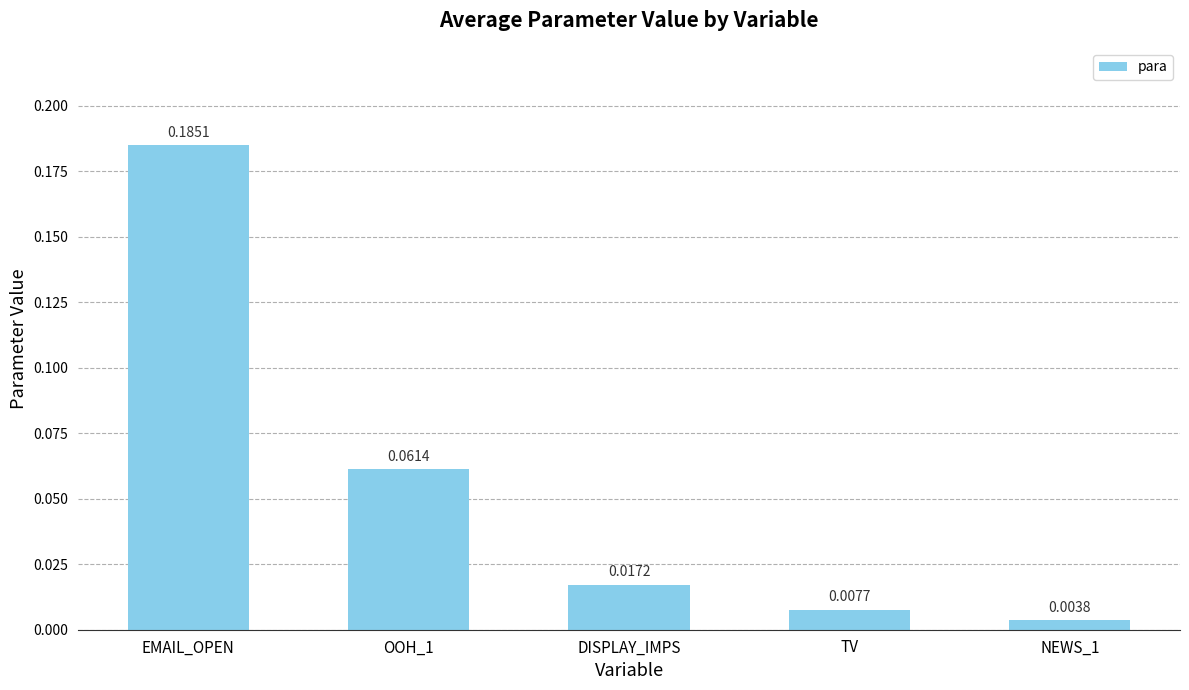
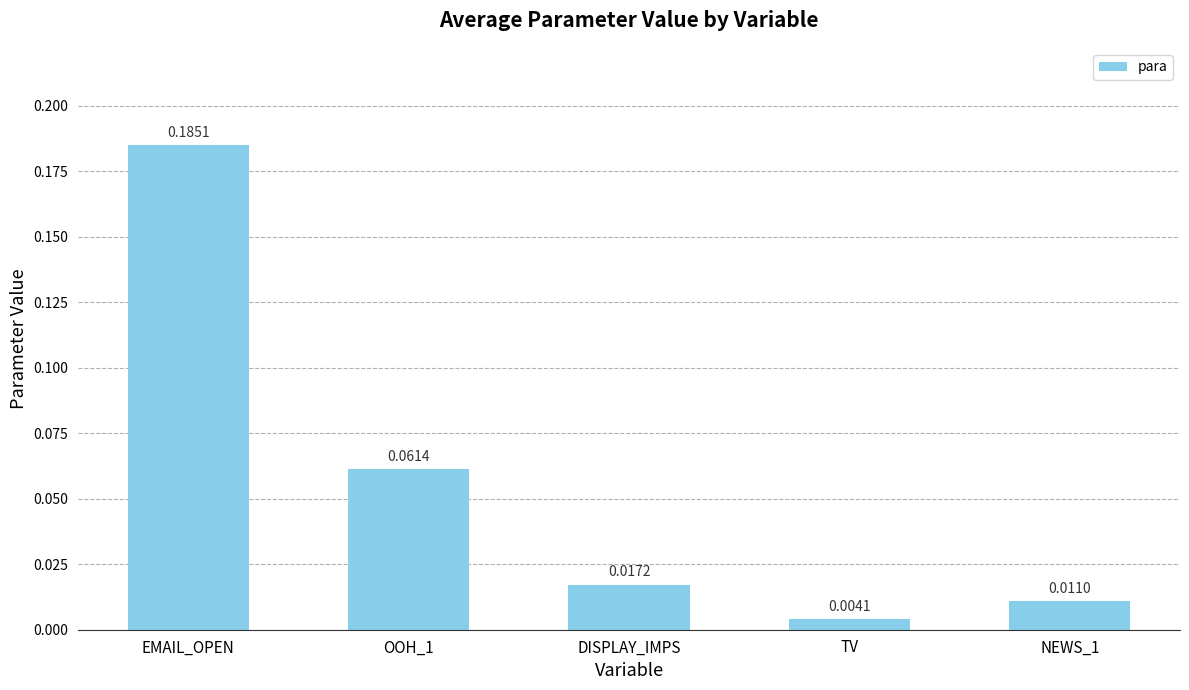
  {
    "EMAIL_OPEN": 0.1851,
    "OOH_1": 0.0614,
    "DISPLAY_IMPS": 0.0172,
-   "TV": 0.0077,
-   "NEWS_1": 0.0038
+   "TV": 0.0041,
+   "NEWS_1": 0.0110
  }
